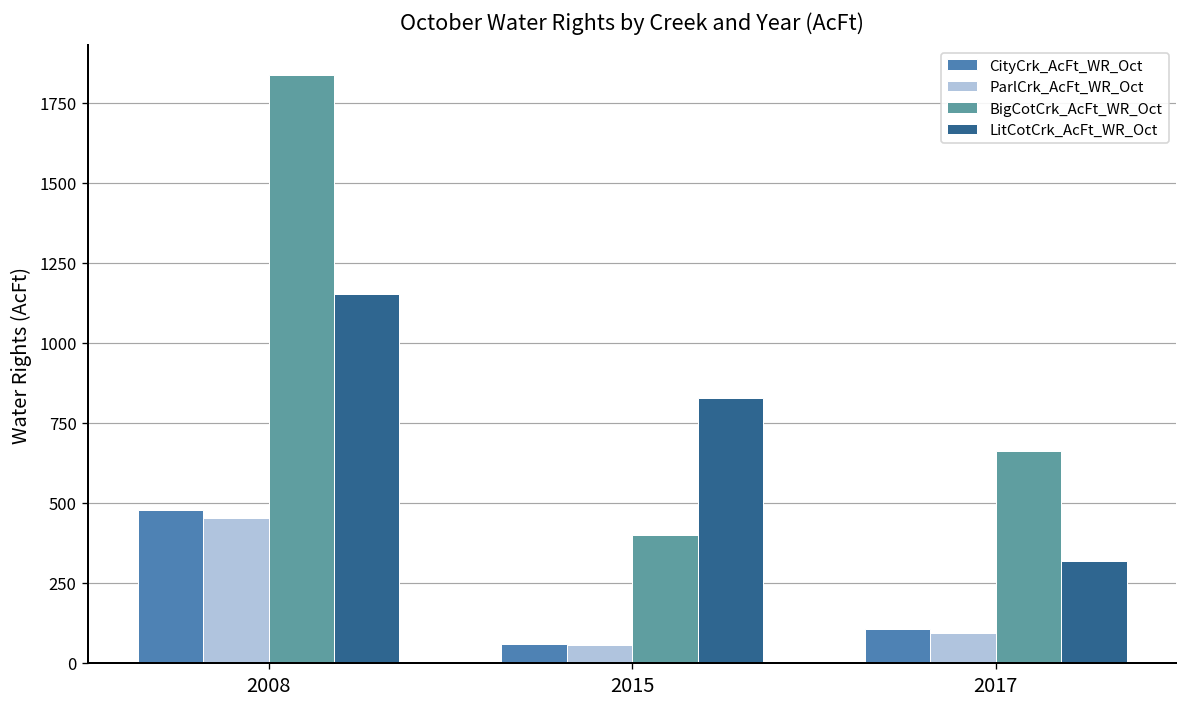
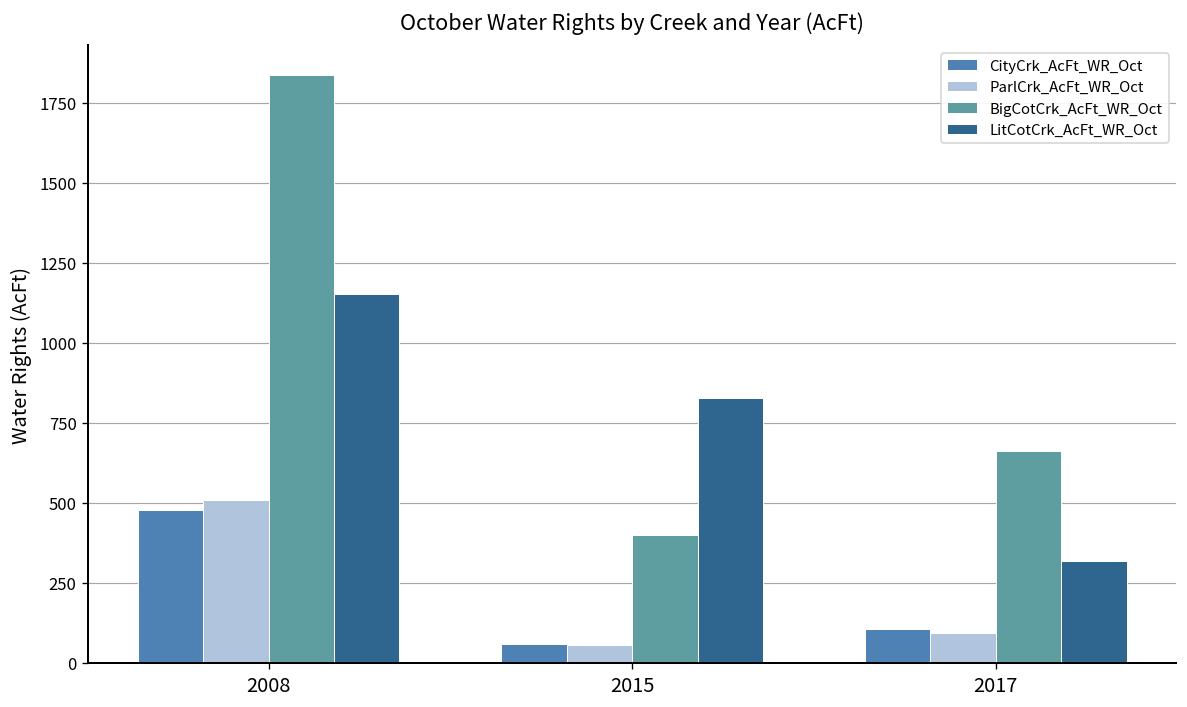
  {
    "ParlCrk_AcFt_WR_Oct": {
-     "2008": 450,
+     "2008": 510,
      "2015": 60,
      "2017": 90
    }
  }
